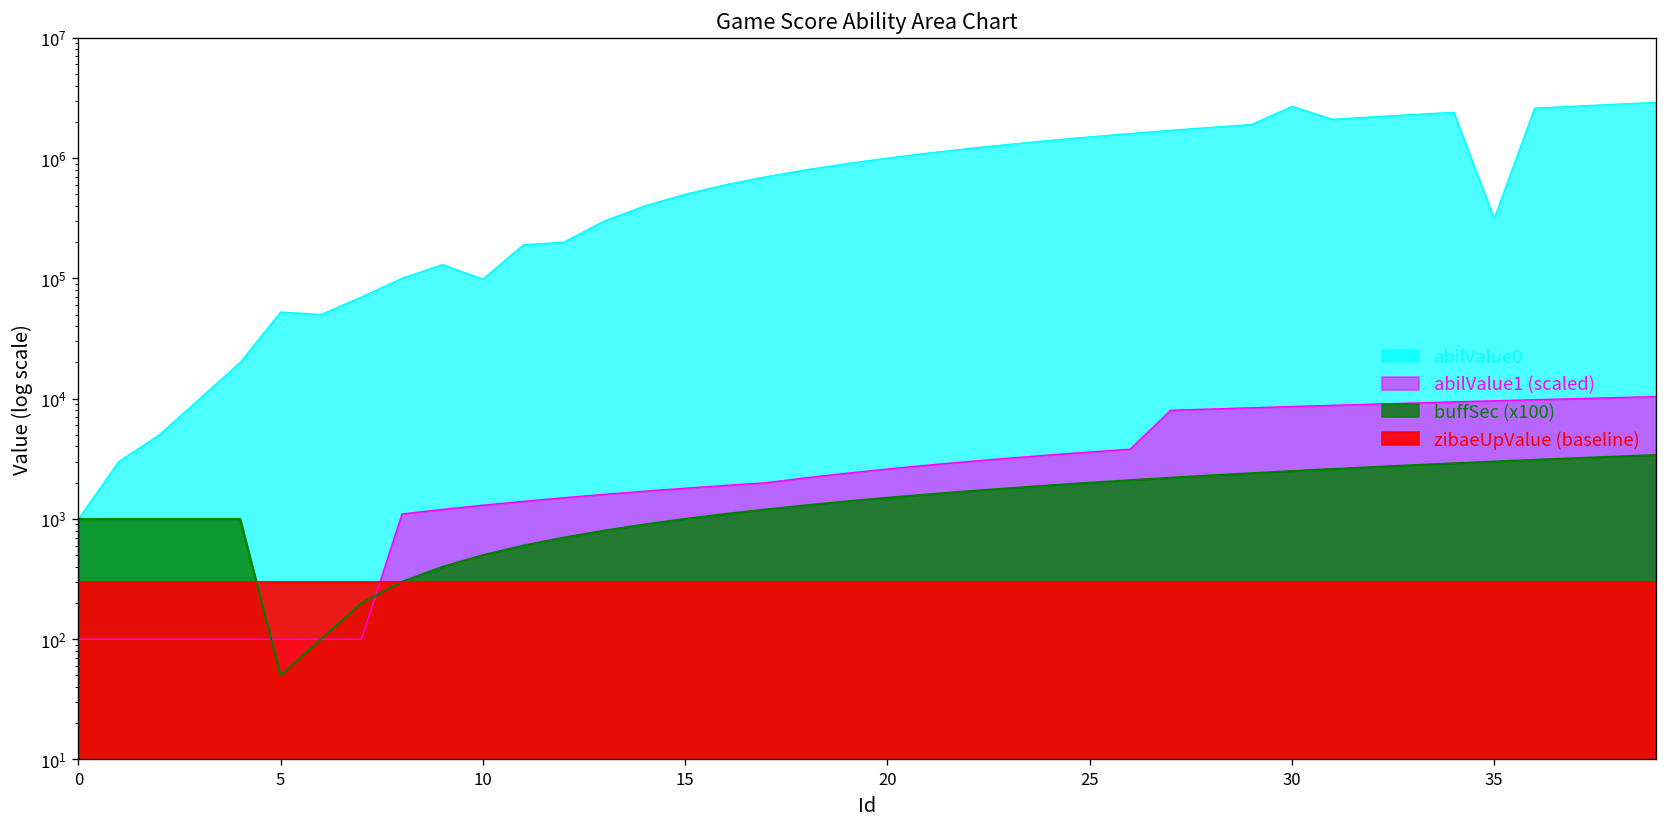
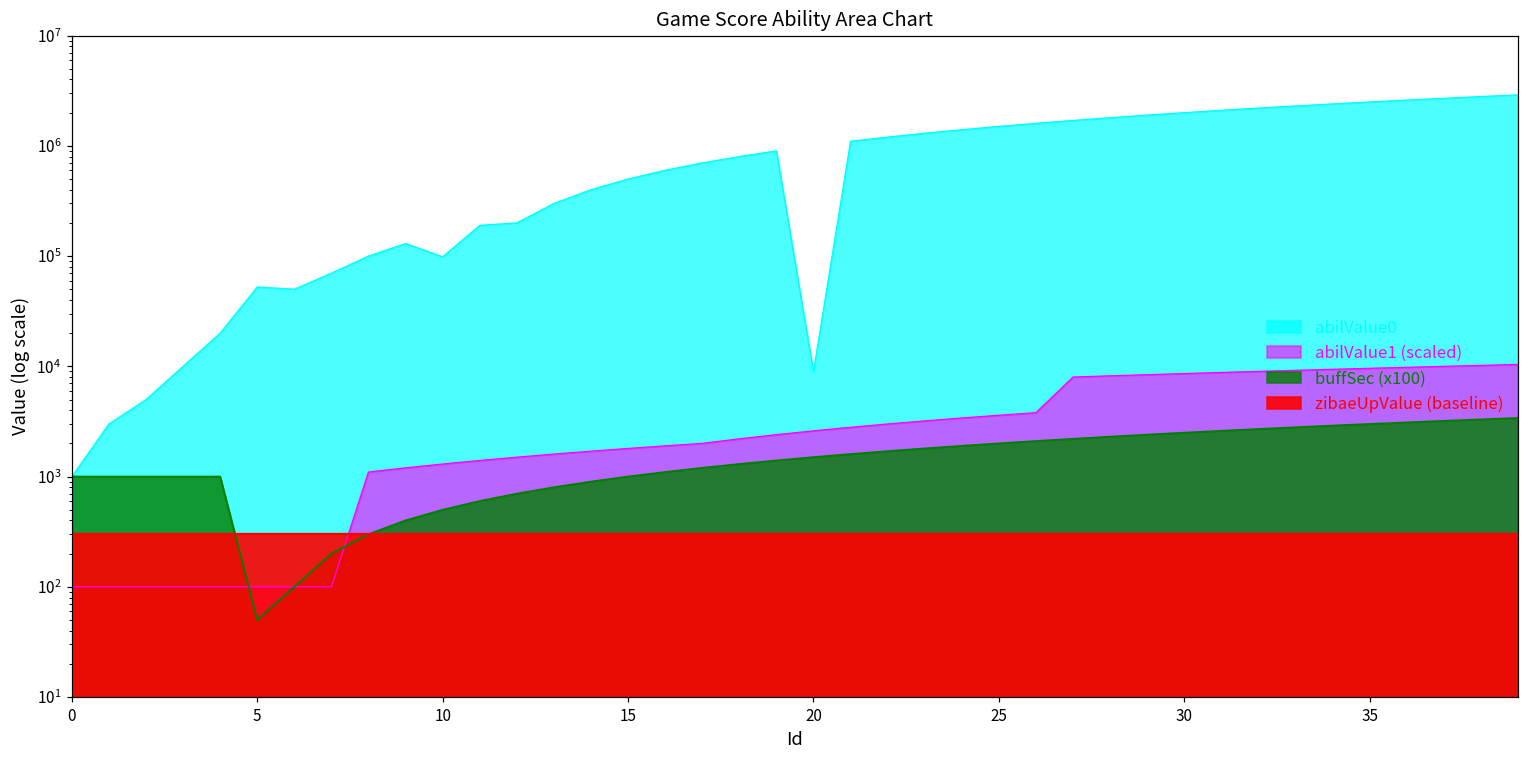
  {
    "abilValue0": {
      "5": 50000,
      "10": 100000,
      "15": 500000,
-     "20": 1000000,
+     "20": 9000,
      "25": 1500000,
-     "30": 2700000,
-     "35": 310000
+     "30": 2000000,
+     "35": 2500000
    },
    "abilValue1 (scaled)": {
      "0": 100,
      "5": 100,
      "10": 1300,
      "15": 1800,
      "20": 2600,
      "25": 3600,
      "30": 9000,
      "35": 10000
    },
    "buffSec (x100)": {
      "5": 50,
      "10": 500,
      "15": 1000,
      "20": 1500,
      "25": 2000,
      "30": 2500,
      "35": 3000
    },
    "zibaeUpValue (baseline)": {
      "0": 300,
      "5": 300,
      "10": 300,
      "15": 300,
      "20": 300,
      "25": 300,
      "30": 300,
      "35": 300
    }
  }
